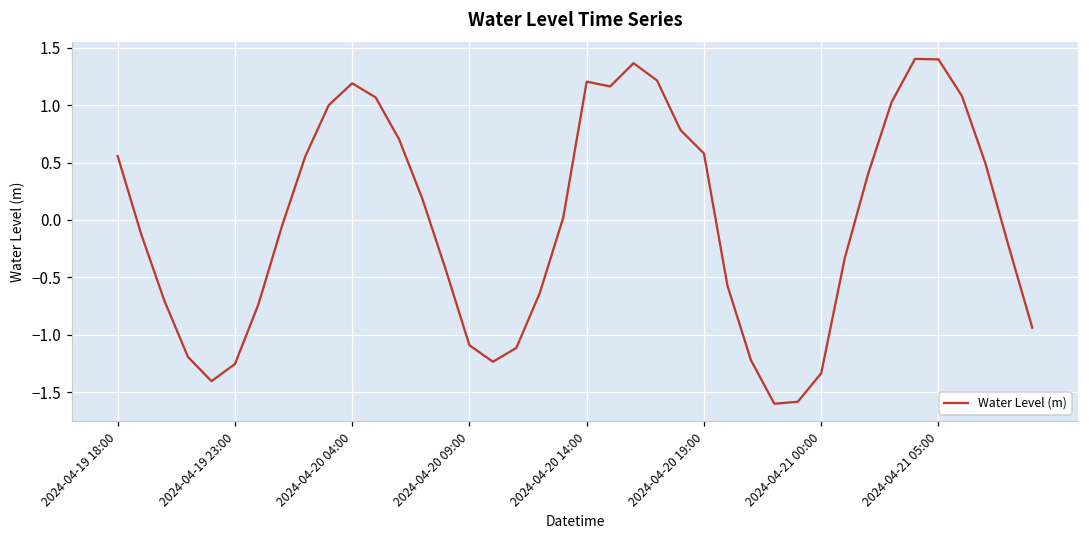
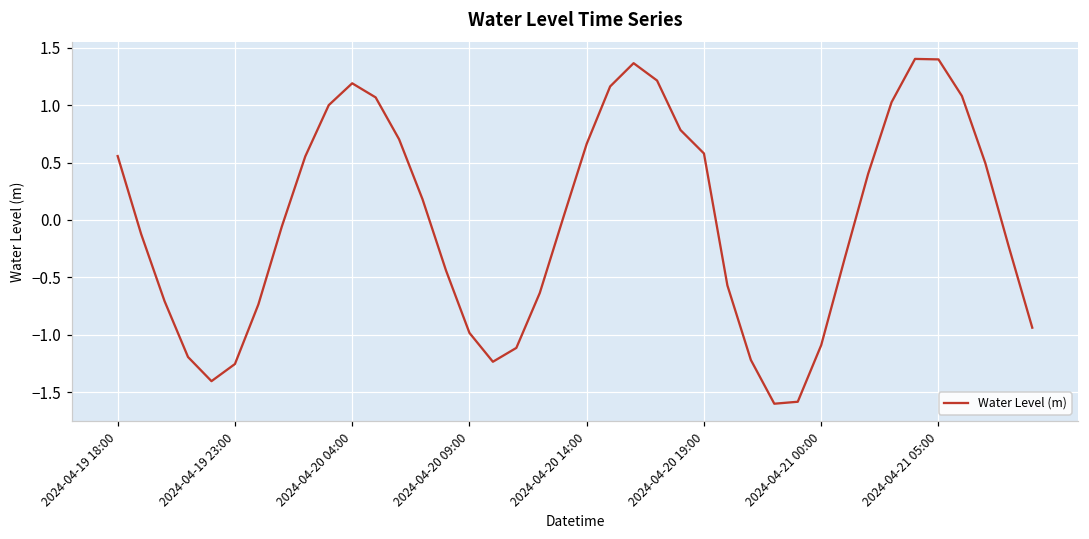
  {
    "2024-04-19 18:00": 0.56,
    "2024-04-19 23:00": -1.25,
    "2024-04-20 04:00": 1.19,
-   "2024-04-20 09:00": -1.09,
-   "2024-04-20 14:00": 1.20,
+   "2024-04-20 09:00": -0.98,
+   "2024-04-20 14:00": 0.66,
    "2024-04-20 19:00": 0.58,
-   "2024-04-21 00:00": -1.34,
+   "2024-04-21 00:00": -1.09,
    "2024-04-21 05:00": 1.40
  }
